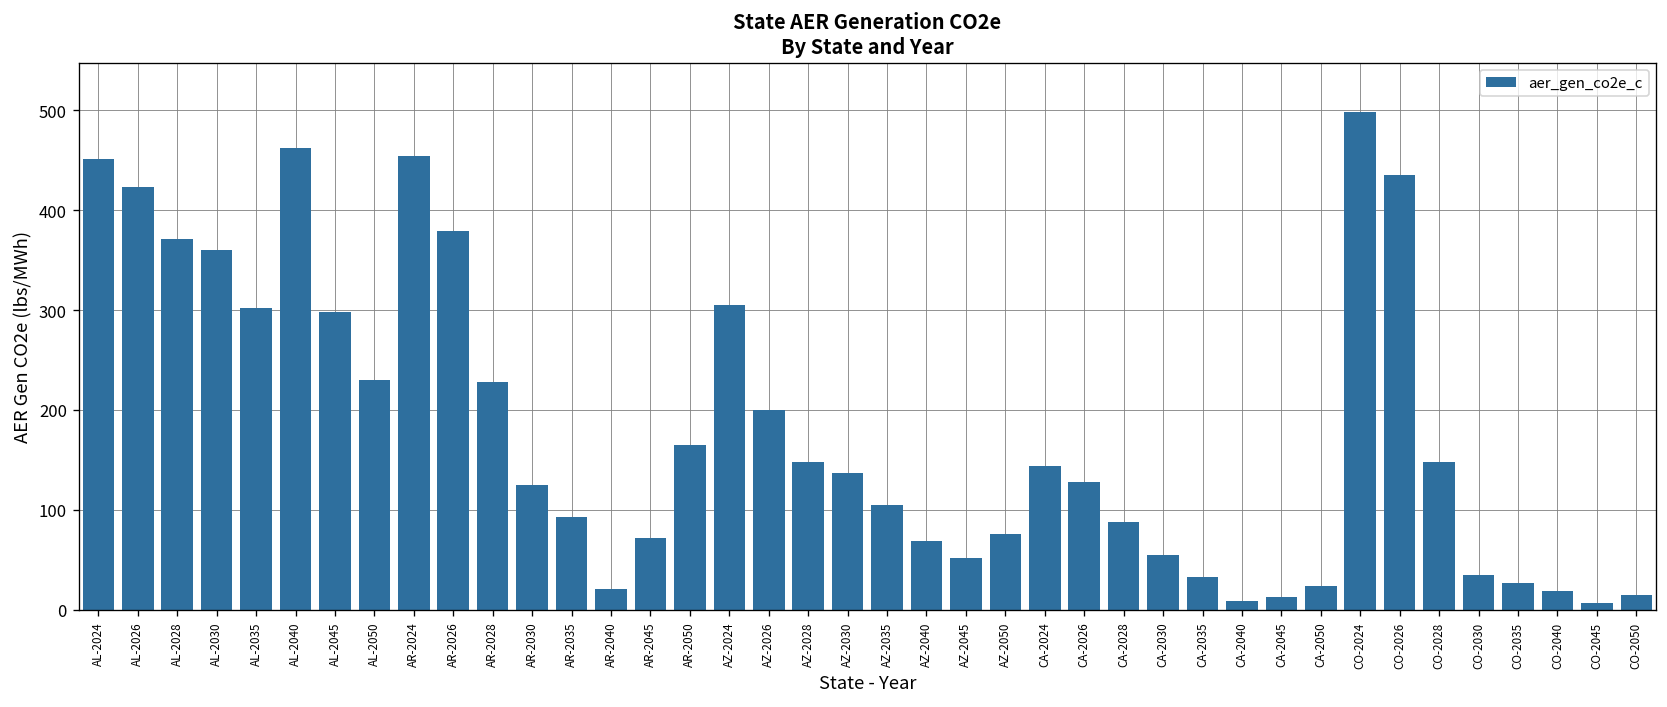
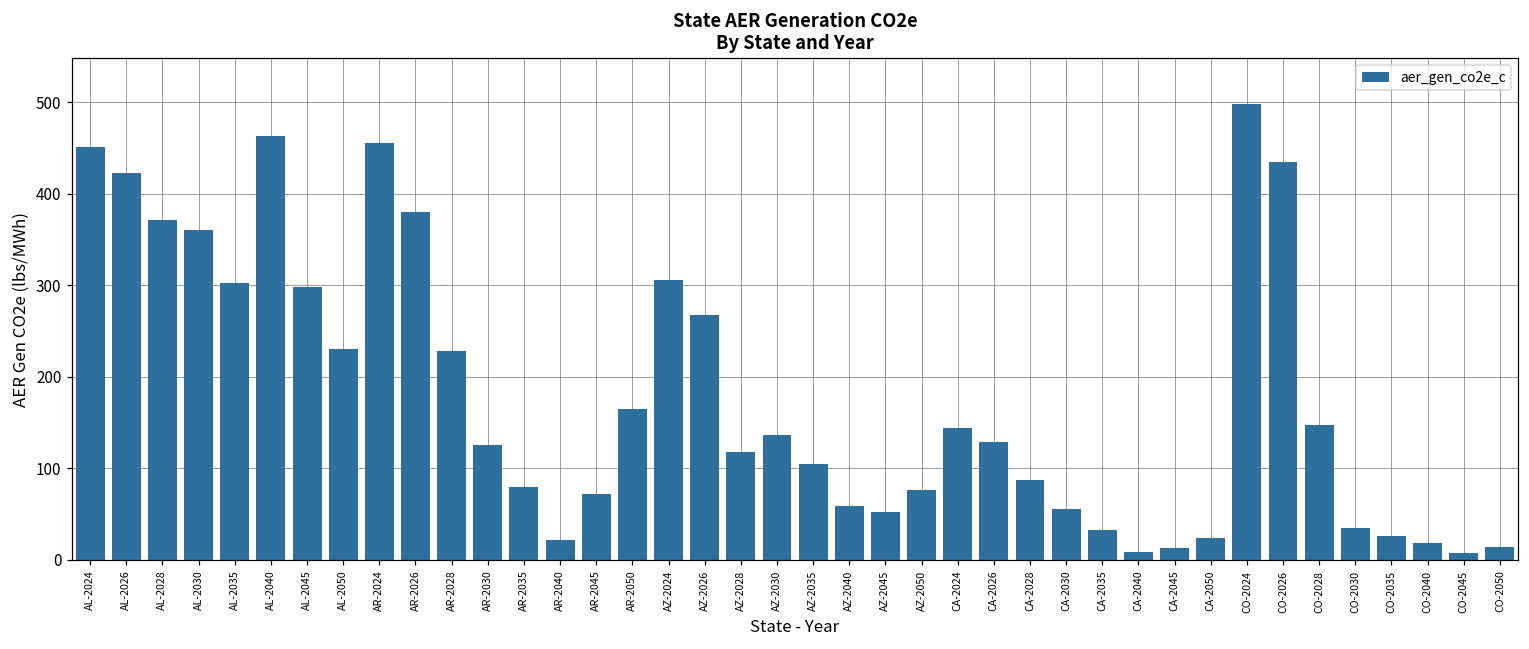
  {
    "AL-2024": 450,
    "AL-2026": 420,
    "AL-2028": 370,
    "AL-2030": 360,
    "AL-2035": 300,
    "AL-2040": 460,
    "AL-2045": 300,
    "AL-2050": 230,
    "AR-2024": 450,
    "AR-2026": 380,
    "AR-2028": 230,
    "AR-2030": 130,
-   "AR-2035": 90,
+   "AR-2035": 80,
    "AR-2040": 20,
    "AR-2045": 70,
    "AR-2050": 160,
    "AZ-2024": 310,
-   "AZ-2026": 200,
-   "AZ-2028": 150,
+   "AZ-2026": 270,
+   "AZ-2028": 120,
    "AZ-2030": 140,
    "AZ-2035": 110,
-   "AZ-2040": 70,
+   "AZ-2040": 60,
    "AZ-2045": 50,
    "AZ-2050": 80,
    "CA-2024": 140,
    "CA-2026": 130,
    "CA-2028": 90,
    "CA-2030": 60,
    "CA-2035": 30,
    "CA-2040": 10,
    "CA-2045": 10,
    "CA-2050": 20,
    "CO-2024": 500,
    "CO-2026": 440,
    "CO-2028": 150,
    "CO-2030": 30,
    "CO-2035": 30,
    "CO-2040": 20,
    "CO-2045": 10,
    "CO-2050": 10
  }
